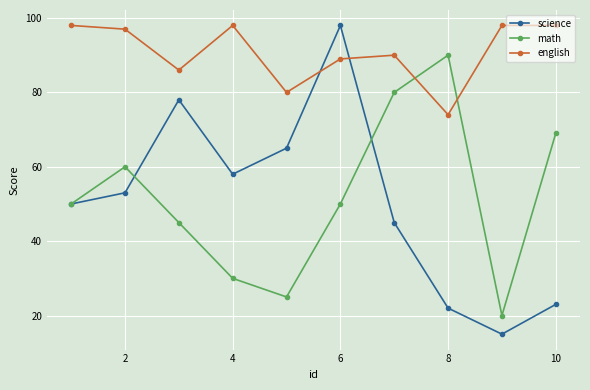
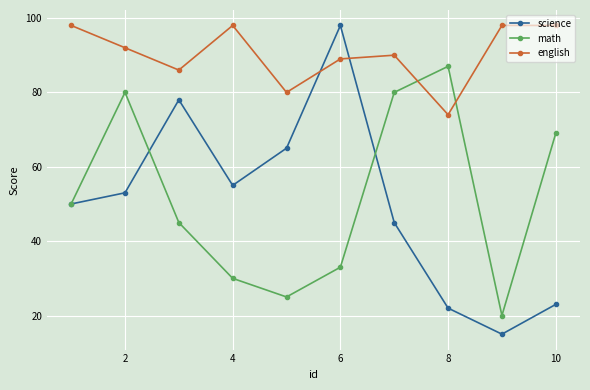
  {
    "science": {
      "2": 53,
-     "4": 58,
+     "4": 55,
      "6": 98,
      "8": 22,
      "10": 23
    },
    "math": {
-     "2": 60,
+     "2": 80,
      "4": 30,
-     "6": 50,
-     "8": 90,
+     "6": 33,
+     "8": 87,
      "10": 69
    },
    "english": {
-     "2": 97,
+     "2": 92,
      "4": 98,
      "6": 89,
      "8": 74
    }
  }
